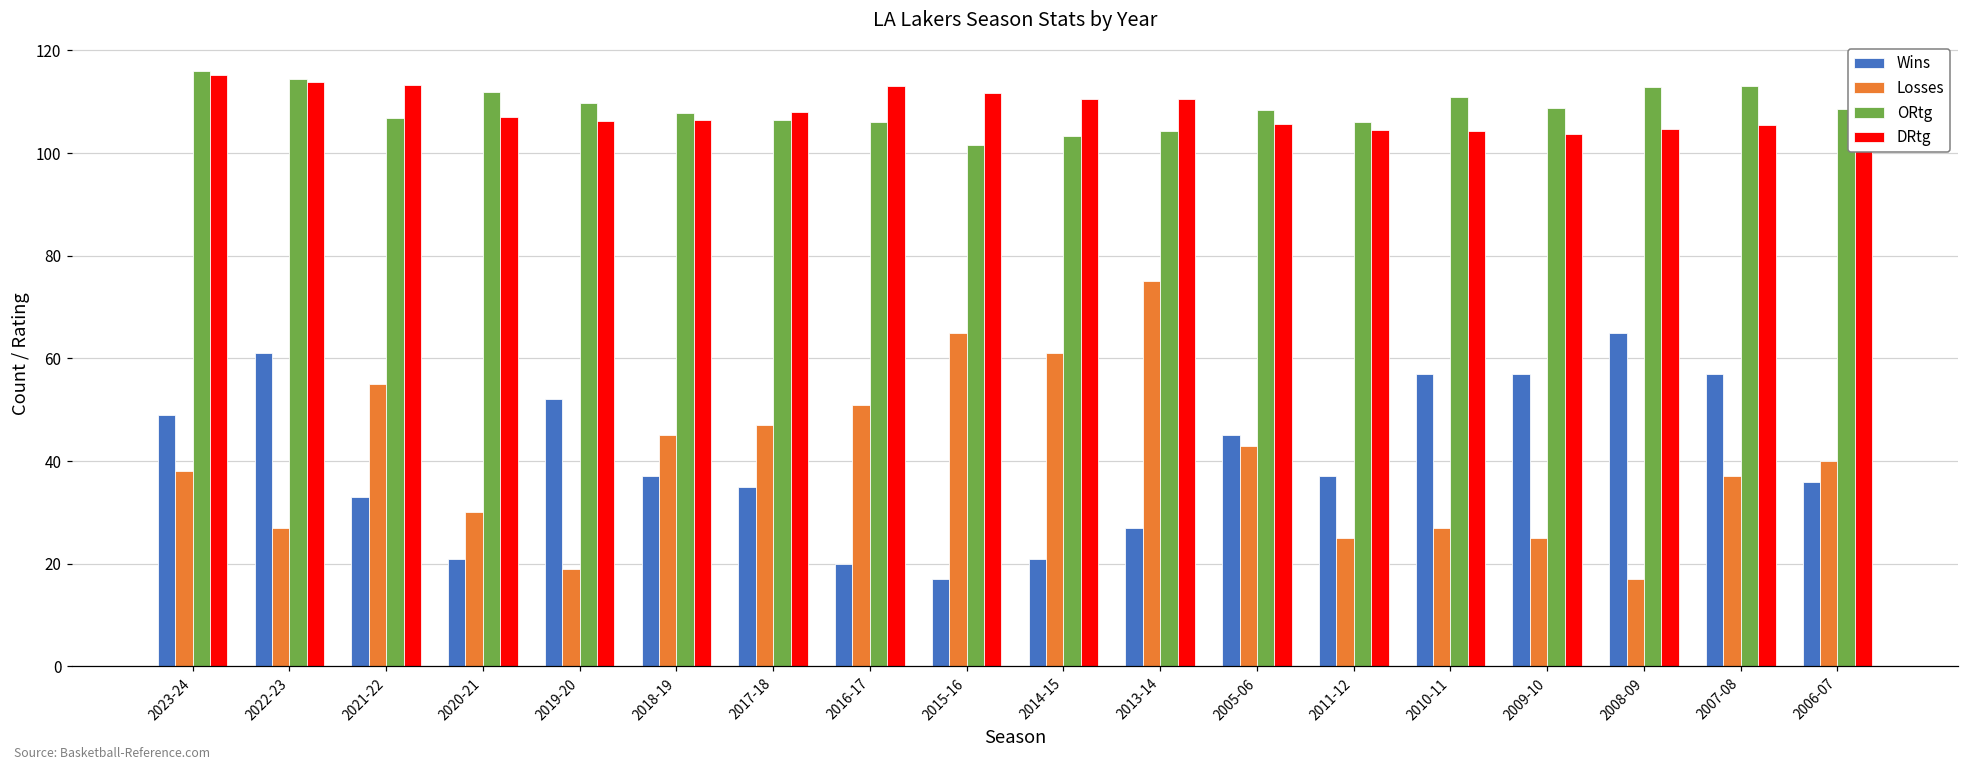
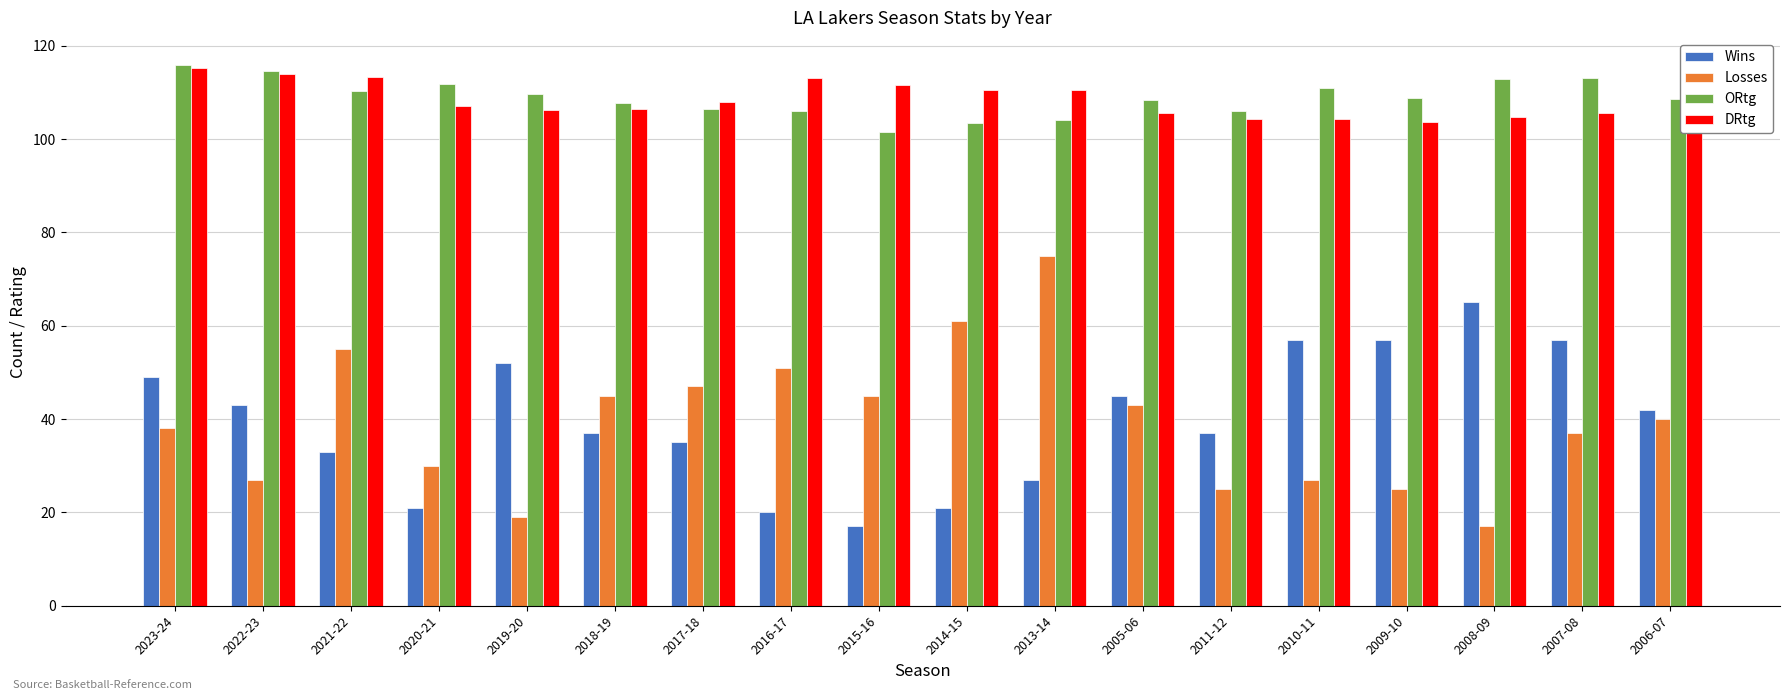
  {
    "Wins": {
      "2023-24": 49,
-     "2022-23": 61,
+     "2022-23": 43,
      "2021-22": 33,
      "2020-21": 21,
      "2019-20": 52,
      "2018-19": 37,
      "2017-18": 35,
      "2016-17": 20,
      "2015-16": 17,
      "2014-15": 21,
      "2013-14": 27,
      "2005-06": 45,
      "2011-12": 37,
      "2010-11": 57,
      "2009-10": 57,
      "2008-09": 65,
      "2007-08": 57,
-     "2006-07": 36
+     "2006-07": 42
    },
    "Losses": {
      "2023-24": 38,
      "2022-23": 27,
      "2021-22": 55,
      "2020-21": 30,
      "2019-20": 19,
      "2018-19": 45,
      "2017-18": 47,
      "2016-17": 51,
-     "2015-16": 65,
+     "2015-16": 45,
      "2014-15": 61,
      "2013-14": 75,
      "2005-06": 43,
      "2011-12": 25,
      "2010-11": 27,
      "2009-10": 25,
      "2008-09": 17,
      "2007-08": 37,
      "2006-07": 40
    },
    "ORtg": {
      "2023-24": 116,
      "2022-23": 115,
-     "2021-22": 107,
+     "2021-22": 110,
      "2020-21": 112,
      "2019-20": 110,
      "2018-19": 108,
      "2017-18": 107,
      "2016-17": 106,
      "2015-16": 102,
      "2014-15": 103,
      "2013-14": 104,
      "2005-06": 108,
      "2011-12": 106,
      "2010-11": 111,
      "2009-10": 109,
      "2008-09": 113,
      "2007-08": 113,
      "2006-07": 109
    },
    "DRtg": {
      "2023-24": 115,
      "2022-23": 114,
      "2021-22": 113,
      "2020-21": 107,
      "2019-20": 106,
      "2018-19": 106,
      "2017-18": 108,
      "2016-17": 113,
      "2015-16": 112,
      "2014-15": 111,
      "2013-14": 111,
      "2005-06": 106,
      "2011-12": 104,
      "2010-11": 104,
      "2009-10": 104,
      "2008-09": 105,
      "2007-08": 106
    }
  }
